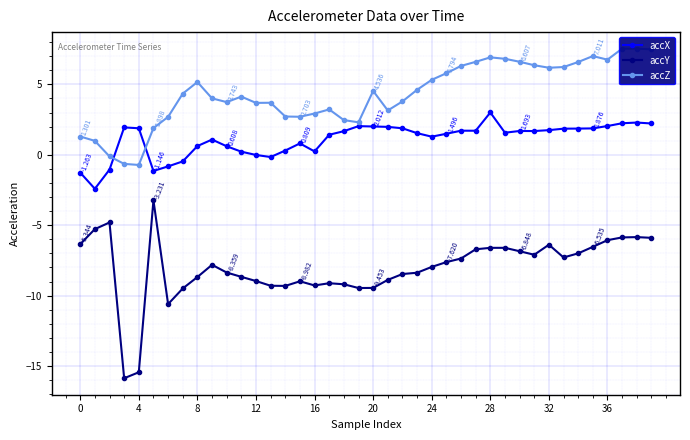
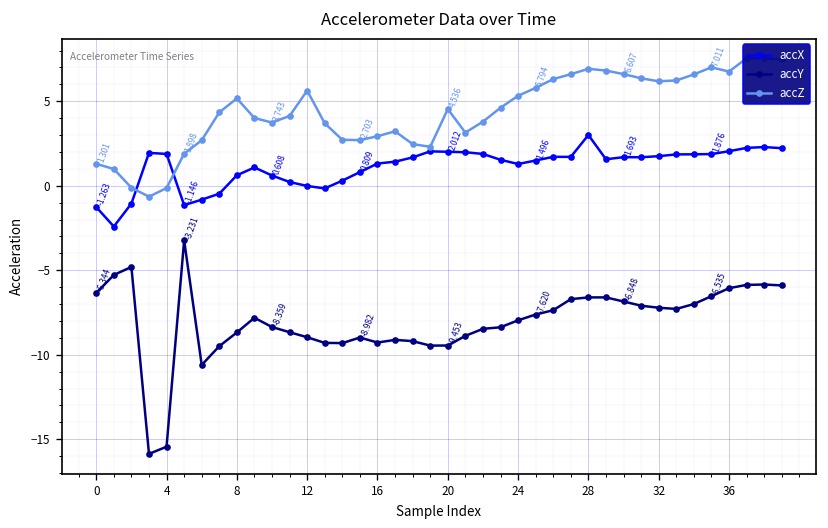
  {
    "accX": {
      "4": 1.9,
      "8": 0.6,
      "12": 0.0,
-     "16": 0.2,
+     "16": 1.3,
      "24": 1.3,
      "28": 3.0,
      "32": 1.8,
      "36": 2.0
    },
    "accY": {
      "4": -15.4,
      "8": -8.7,
      "12": -9.0,
      "16": -9.3,
      "24": -8.0,
      "28": -6.6,
-     "32": -6.4
+     "32": -7.2
    },
    "accZ": {
-     "4": -0.7,
+     "4": -0.1,
      "8": 5.2,
-     "12": 3.7,
+     "12": 5.6,
      "16": 2.9,
      "24": 5.3,
      "28": 6.9,
      "32": 6.2,
      "36": 6.8
    }
  }
